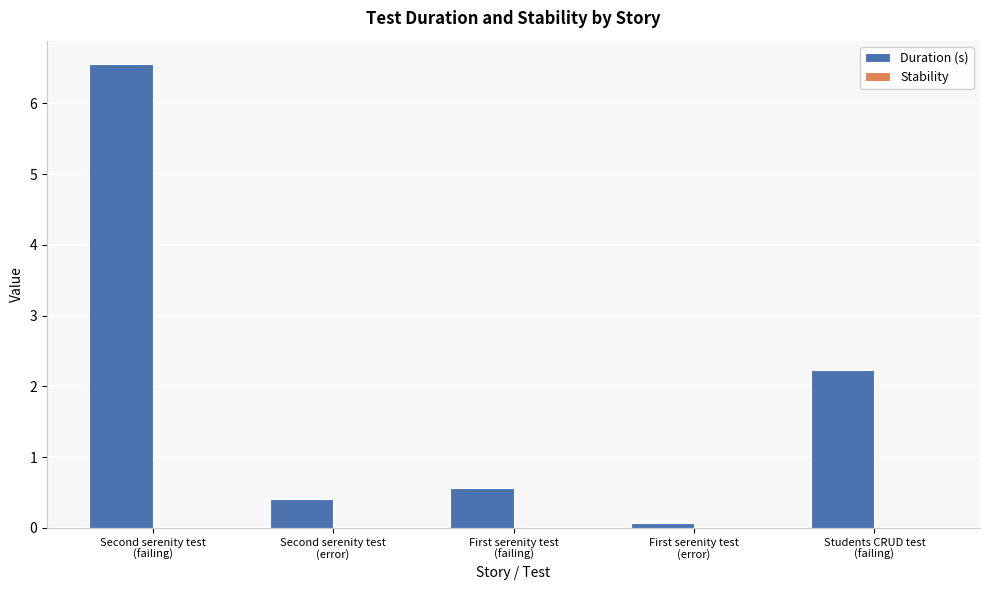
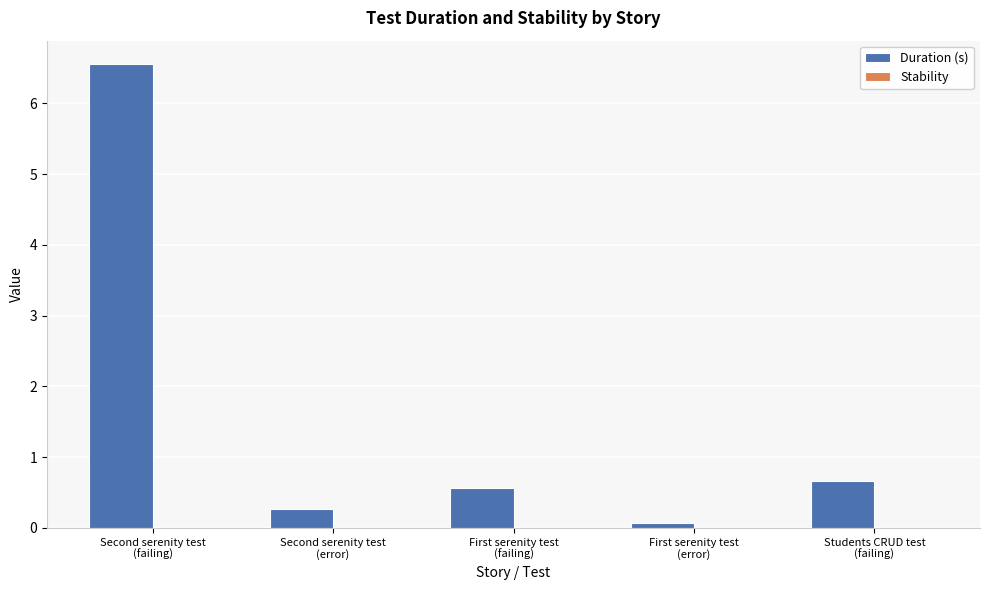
  {
    "Duration (s)": {
      "Second serenity test (failing)": 6.6,
-     "Second serenity test (error)": 0.4,
+     "Second serenity test (error)": 0.3,
      "First serenity test (failing)": 0.6,
      "First serenity test (error)": 0.1,
-     "Students CRUD test (failing)": 2.2
+     "Students CRUD test (failing)": 0.7
    },
    "Stability": {
      "Second serenity test (failing)": 0.0,
      "Second serenity test (error)": 0.0,
      "First serenity test (failing)": 0.0,
      "First serenity test (error)": 0.0,
      "Students CRUD test (failing)": 0.0
    }
  }
